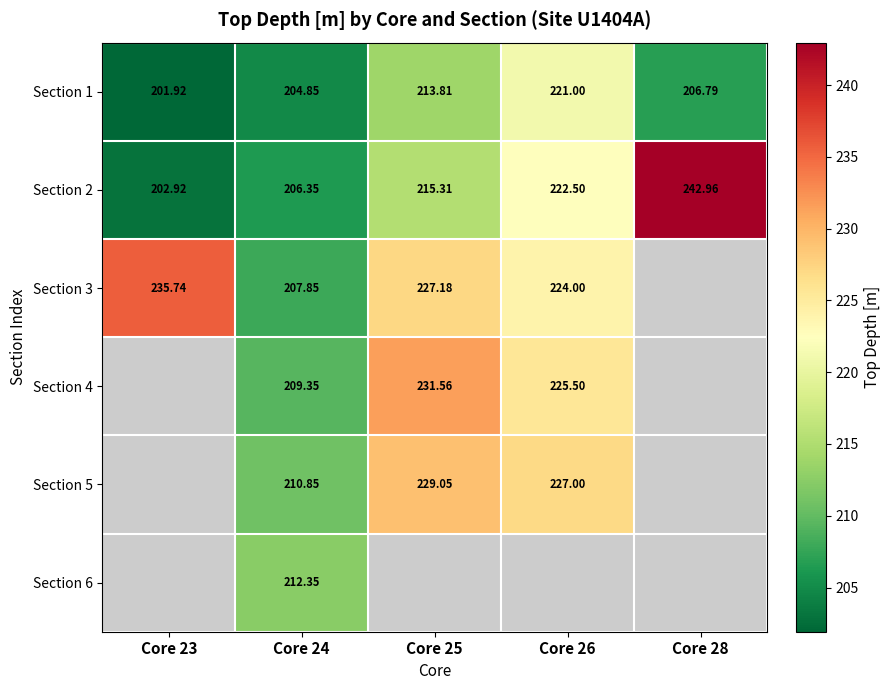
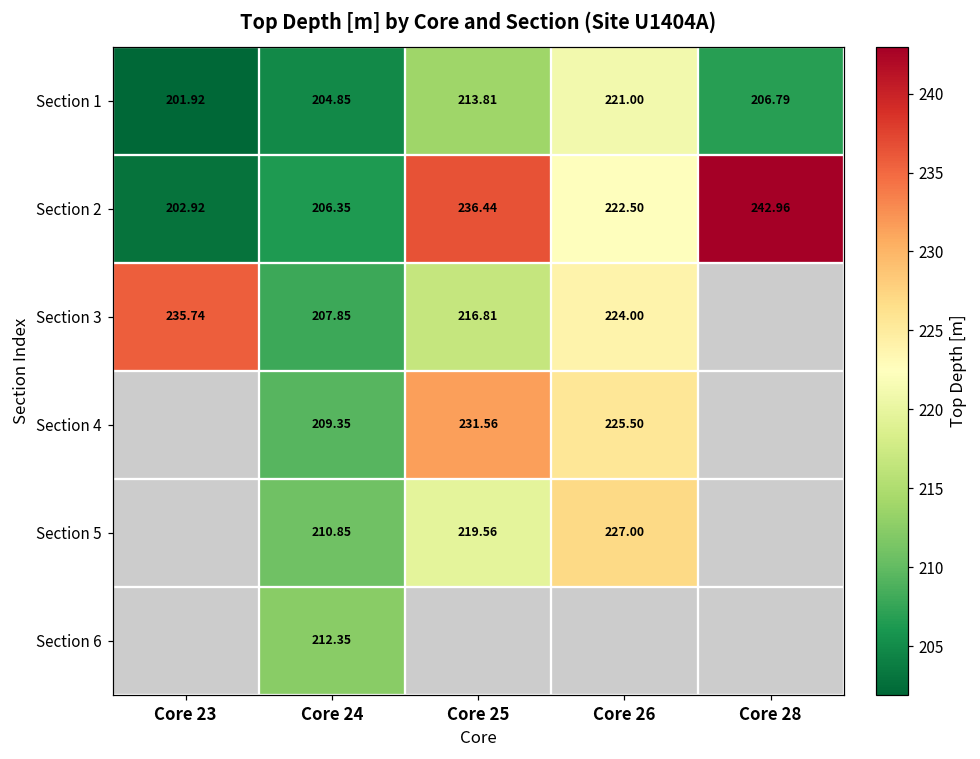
  {
    "Section 1": {
      "Core 23": 201.92,
      "Core 24": 204.85,
      "Core 25": 213.81,
      "Core 26": 221.00,
      "Core 28": 206.79
    },
    "Section 2": {
      "Core 23": 202.92,
      "Core 24": 206.35,
-     "Core 25": 215.31,
+     "Core 25": 236.44,
      "Core 26": 222.50,
      "Core 28": 242.96
    },
    "Section 3": {
      "Core 23": 235.74,
      "Core 24": 207.85,
-     "Core 25": 227.18,
+     "Core 25": 216.81,
      "Core 26": 224.00
    },
    "Section 4": {
      "Core 24": 209.35,
      "Core 25": 231.56,
      "Core 26": 225.50
    },
    "Section 5": {
      "Core 24": 210.85,
-     "Core 25": 229.05,
+     "Core 25": 219.56,
      "Core 26": 227.00
    },
    "Section 6": {
      "Core 24": 212.35
    }
  }
